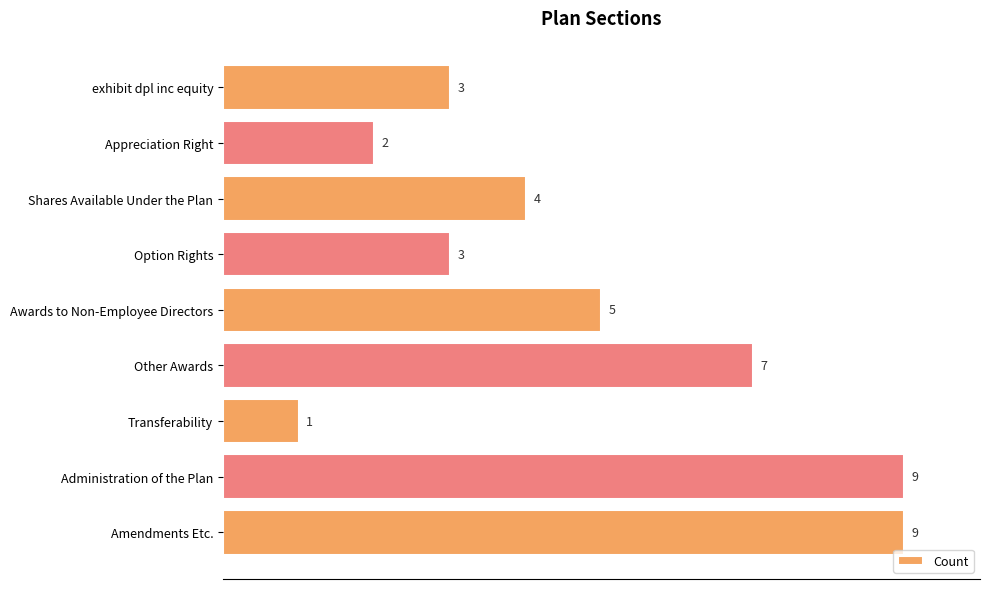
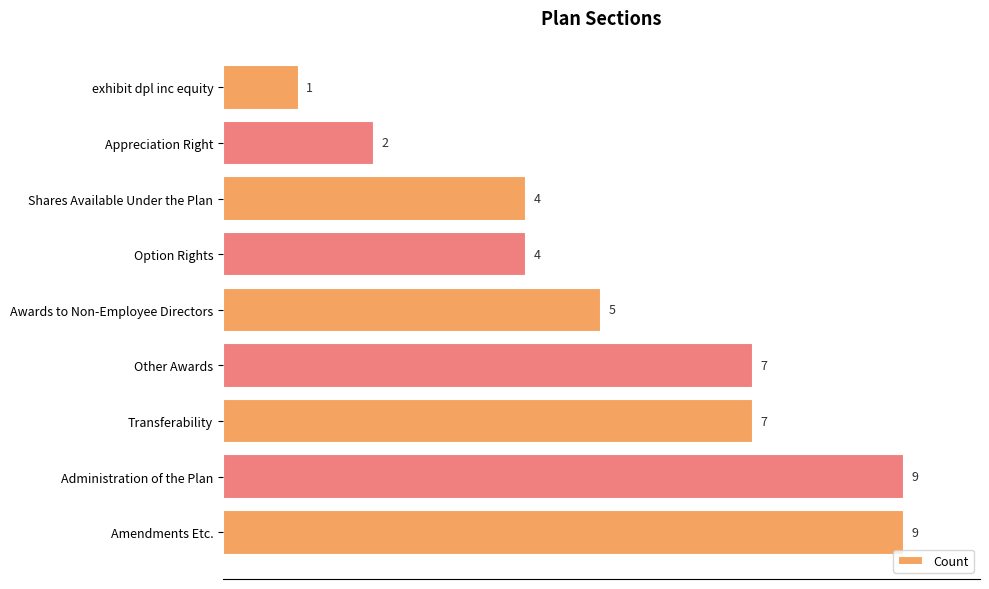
  {
-   "exhibit dpl inc equity": 3,
+   "exhibit dpl inc equity": 1,
    "Appreciation Right": 2,
    "Shares Available Under the Plan": 4,
-   "Option Rights": 3,
+   "Option Rights": 4,
    "Awards to Non-Employee Directors": 5,
    "Other Awards": 7,
-   "Transferability": 1,
+   "Transferability": 7,
    "Administration of the Plan": 9,
    "Amendments Etc.": 9
  }
